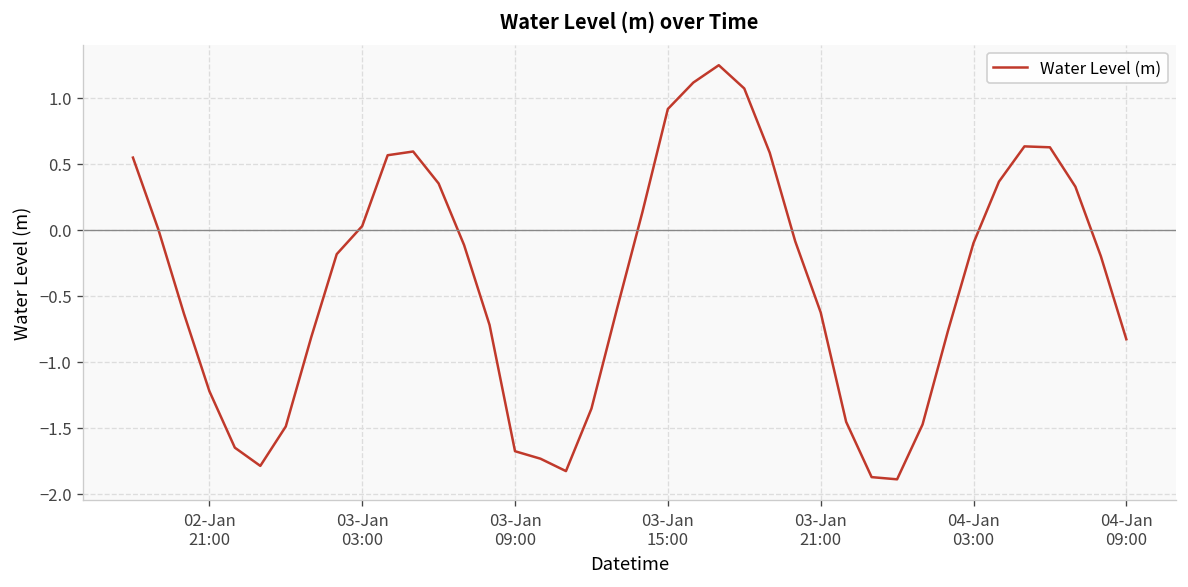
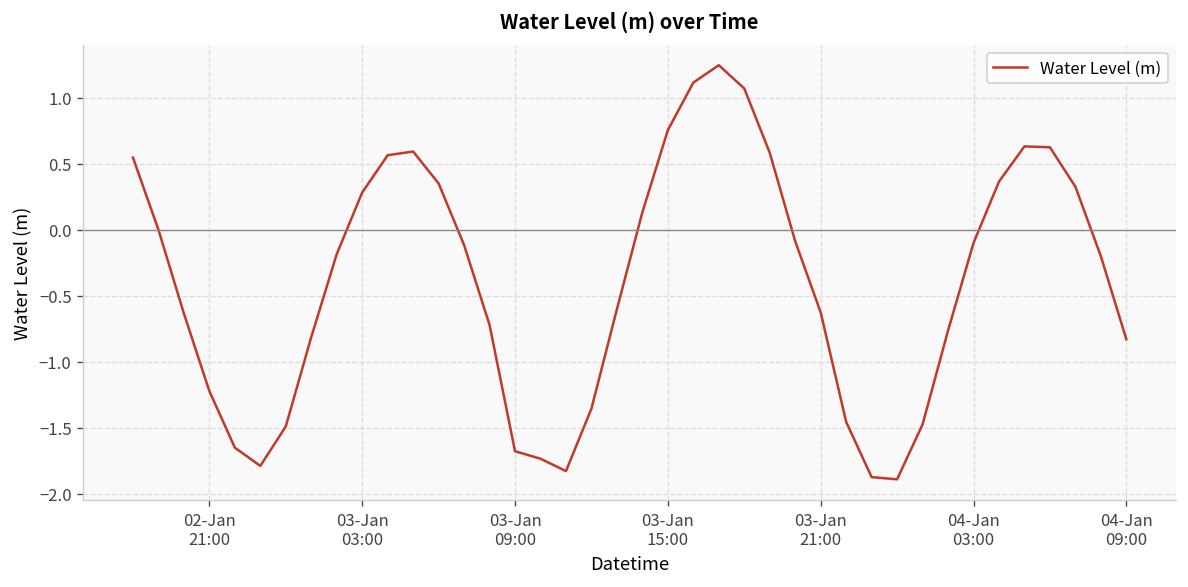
  {
    "02-Jan 21:00": -1.22,
-   "03-Jan 03:00": 0.03,
+   "03-Jan 03:00": 0.28,
    "03-Jan 09:00": -1.68,
-   "03-Jan 15:00": 0.92,
+   "03-Jan 15:00": 0.76,
    "03-Jan 21:00": -0.63,
    "04-Jan 03:00": -0.10,
    "04-Jan 09:00": -0.83
  }
